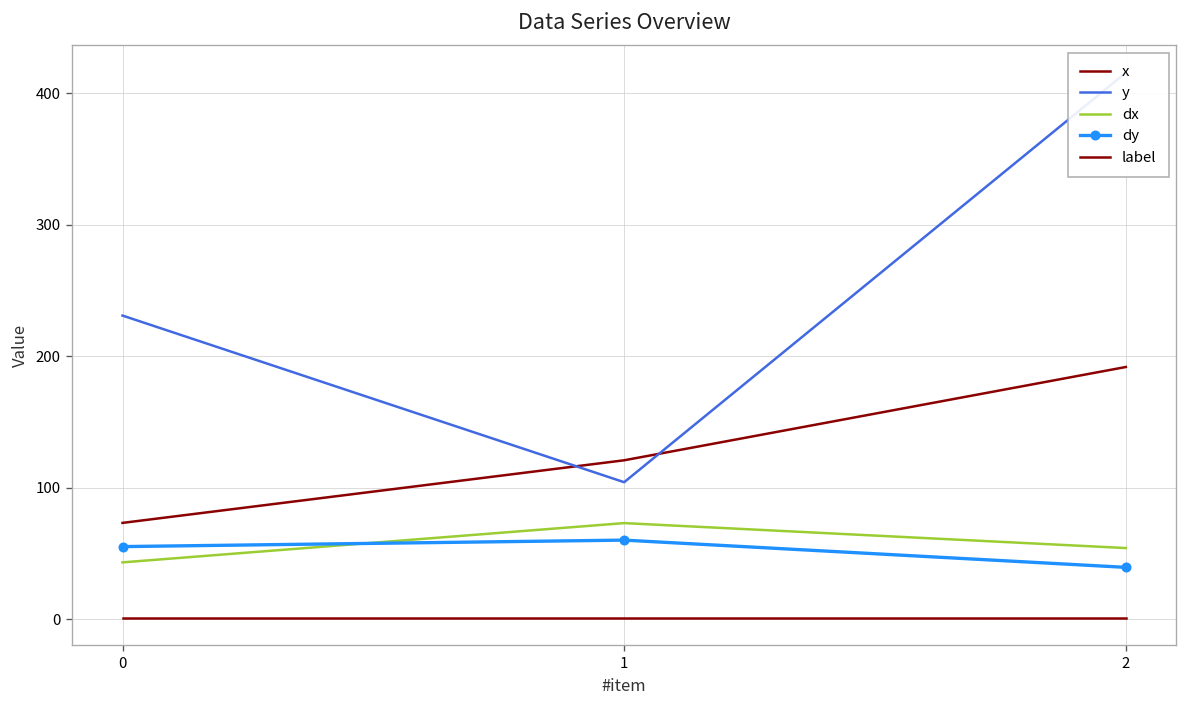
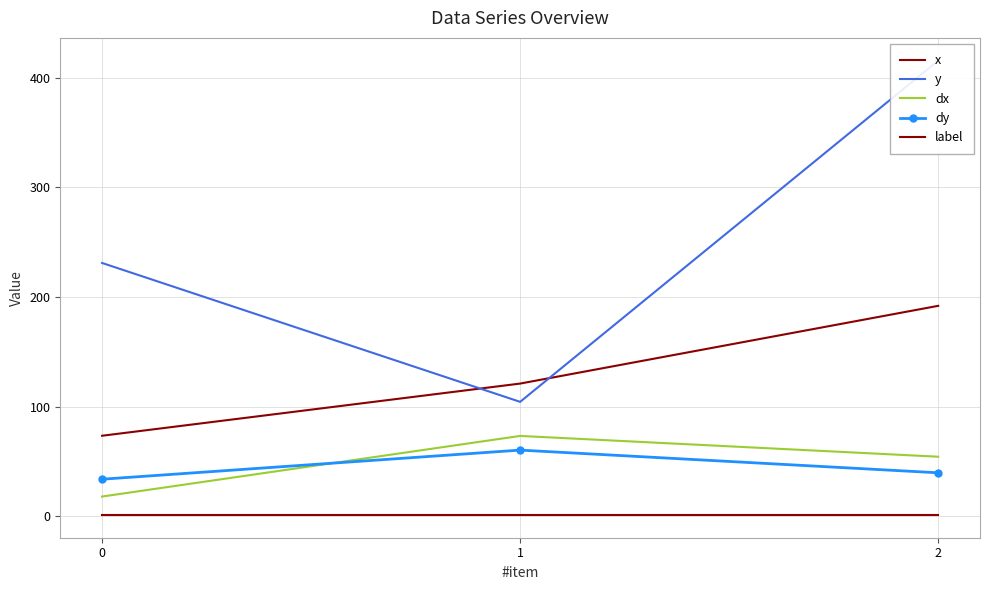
  {
    "y": {
      "0": 231,
      "1": 104
    },
    "dx": {
-     "0": 43,
+     "0": 18,
      "1": 73,
      "2": 54
    },
    "dy": {
-     "0": 55,
+     "0": 34,
      "1": 60,
      "2": 40
    }
  }
